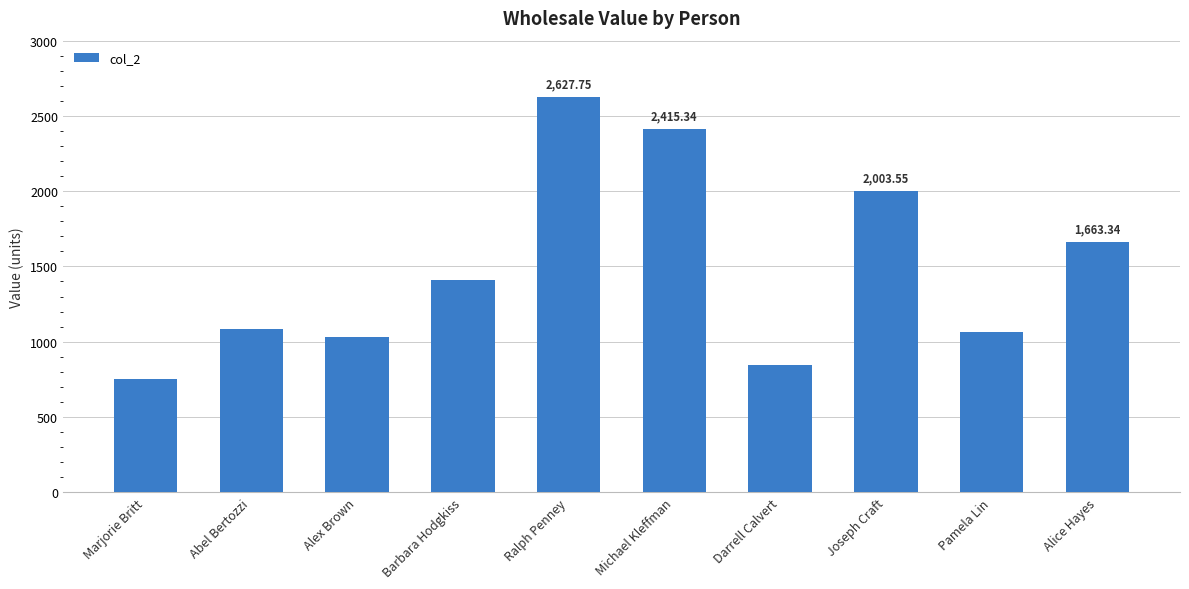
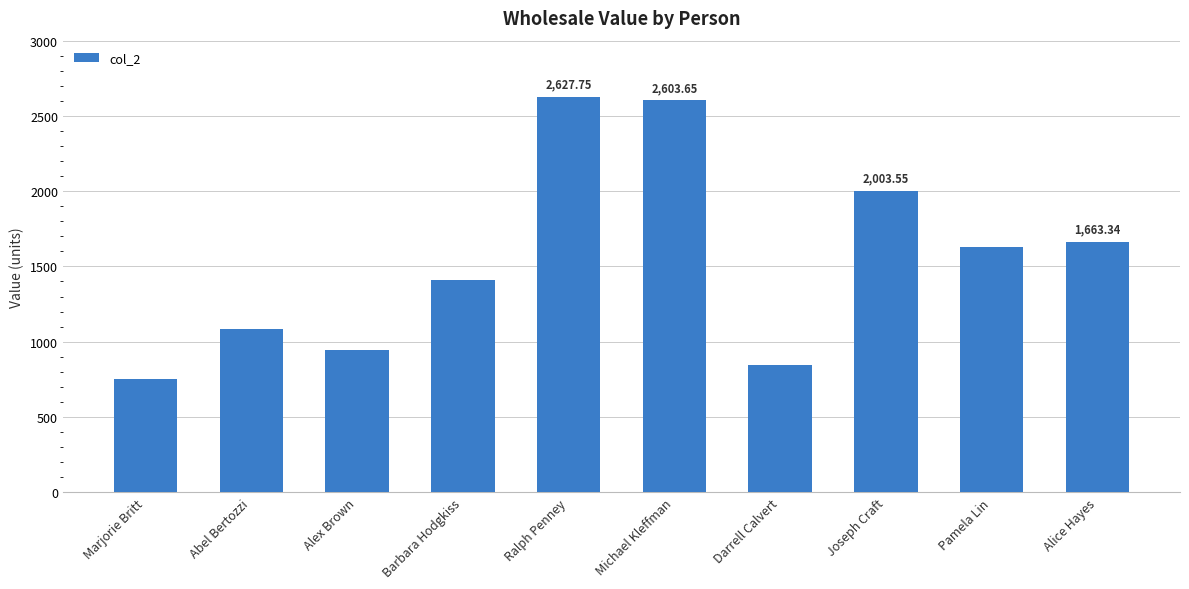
  {
-   "Alex Brown": "1030",
+   "Alex Brown": "950",
    "Ralph Penney": "2,627.75",
-   "Michael Kleffman": "2,415.34",
+   "Michael Kleffman": "2,603.65",
    "Joseph Craft": "2,003.55",
-   "Pamela Lin": "1070",
+   "Pamela Lin": "1630",
    "Alice Hayes": "1,663.34"
  }
